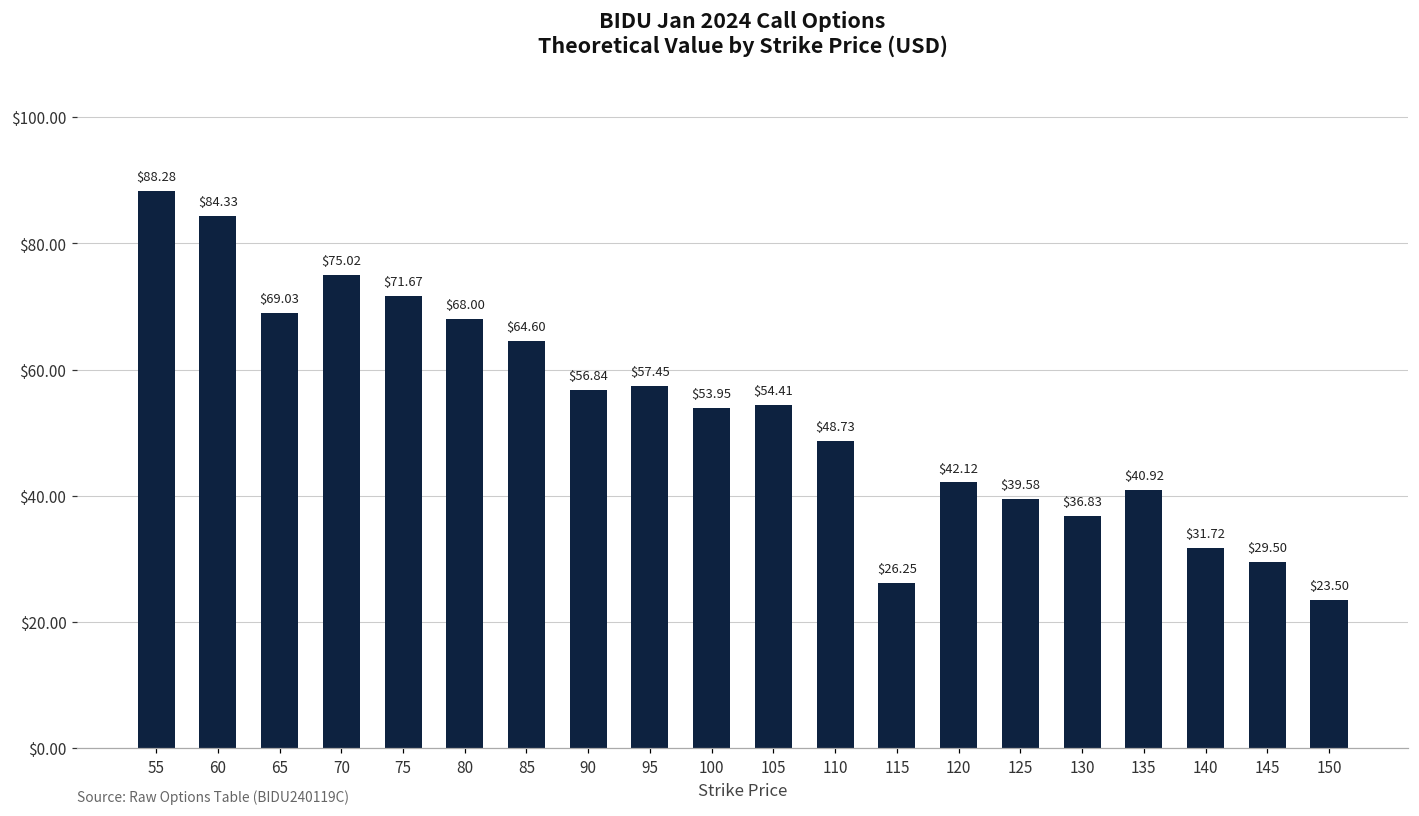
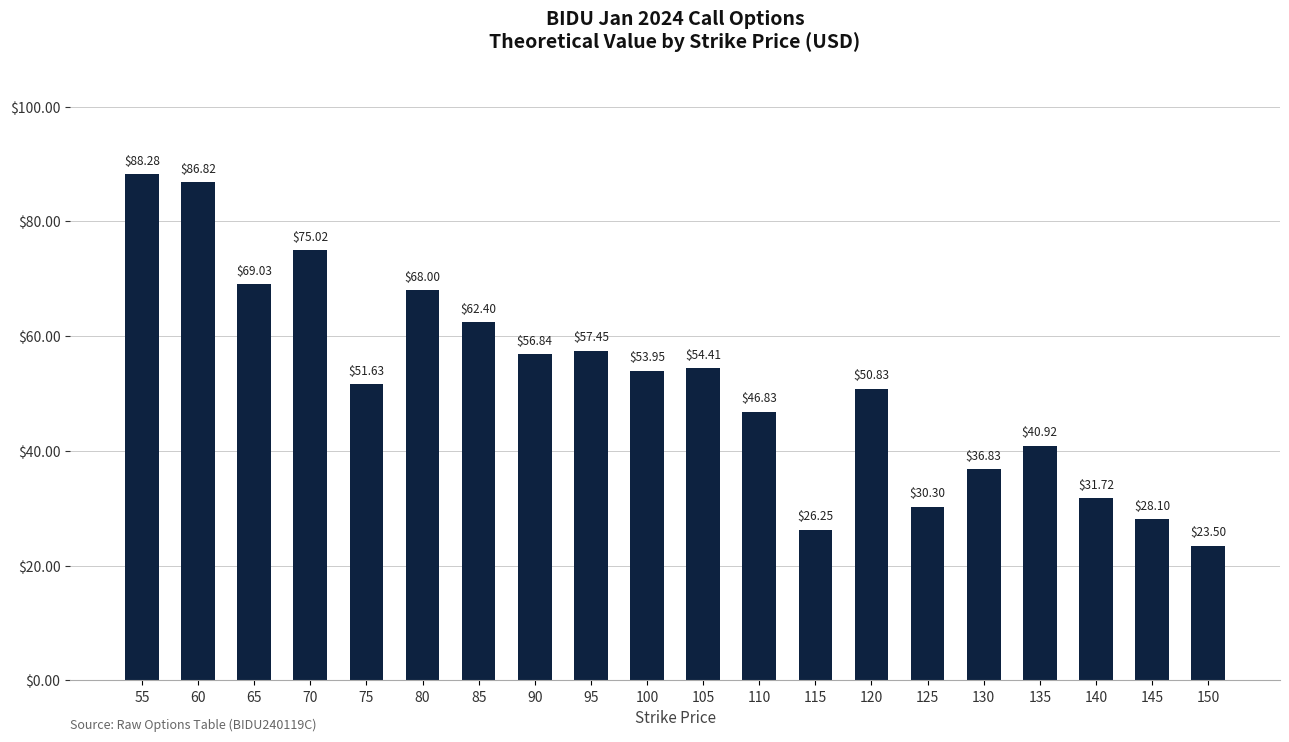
  {
    "55": "$88.28",
-   "60": "$84.33",
+   "60": "$86.82",
    "65": "$69.03",
    "70": "$75.02",
-   "75": "$71.67",
+   "75": "$51.63",
    "80": "$68.00",
-   "85": "$64.60",
+   "85": "$62.40",
    "90": "$56.84",
    "95": "$57.45",
    "100": "$53.95",
    "105": "$54.41",
-   "110": "$48.73",
+   "110": "$46.83",
    "115": "$26.25",
-   "120": "$42.12",
-   "125": "$39.58",
+   "120": "$50.83",
+   "125": "$30.30",
    "130": "$36.83",
    "135": "$40.92",
    "140": "$31.72",
-   "145": "$29.50",
+   "145": "$28.10",
    "150": "$23.50"
  }
